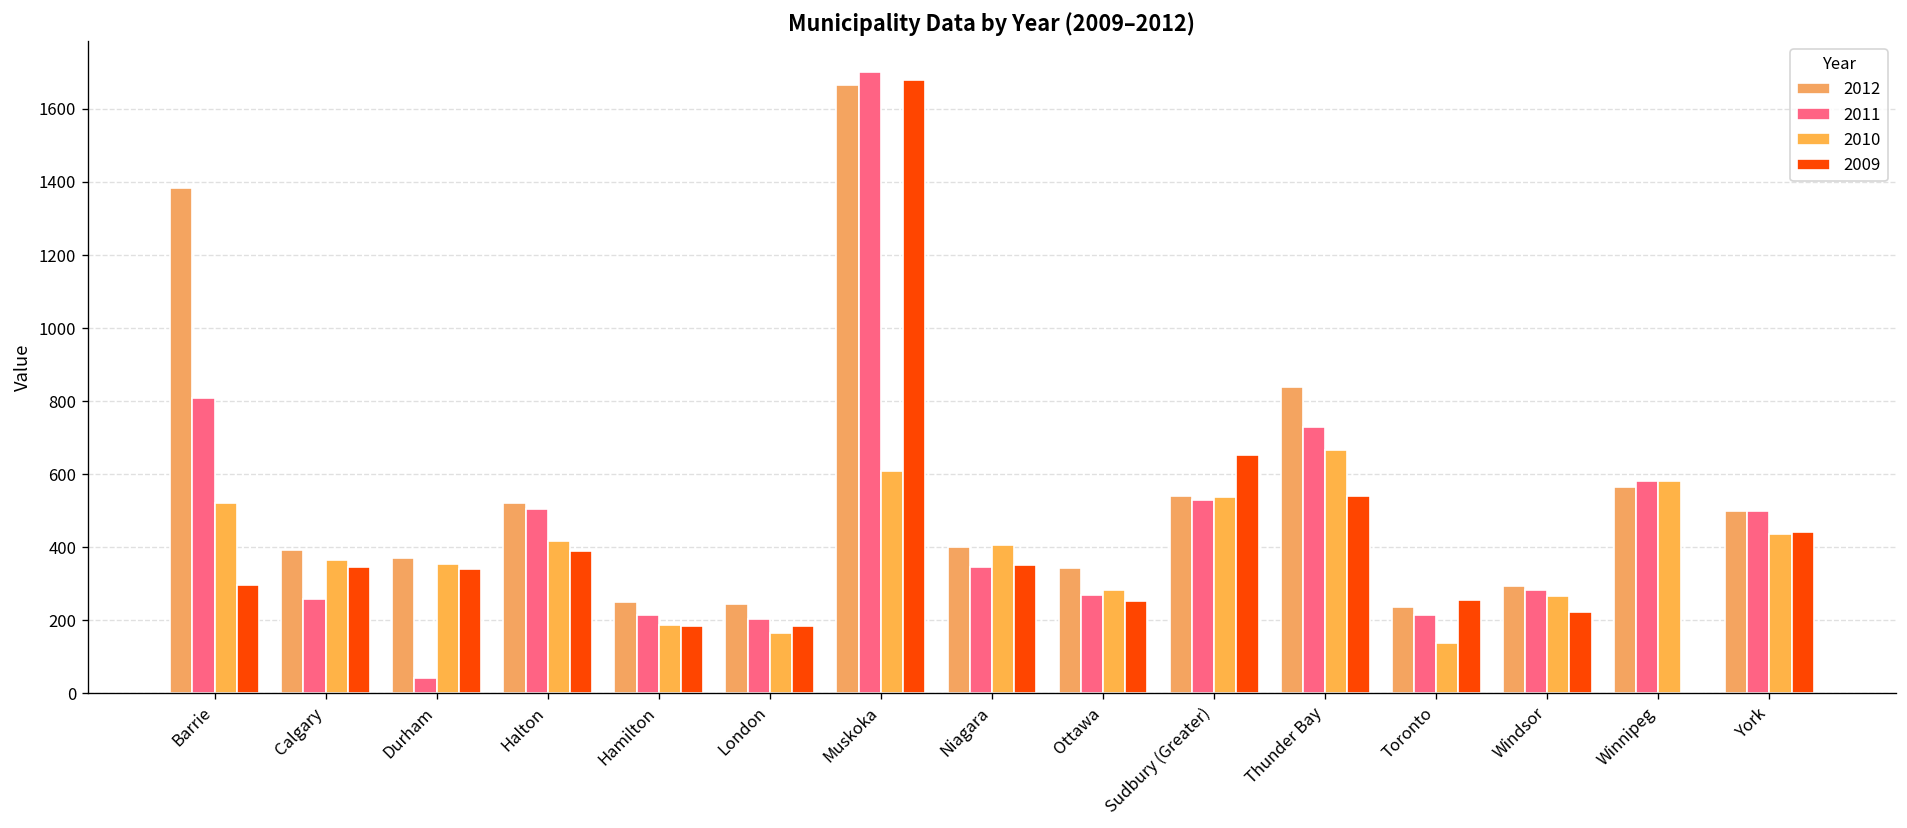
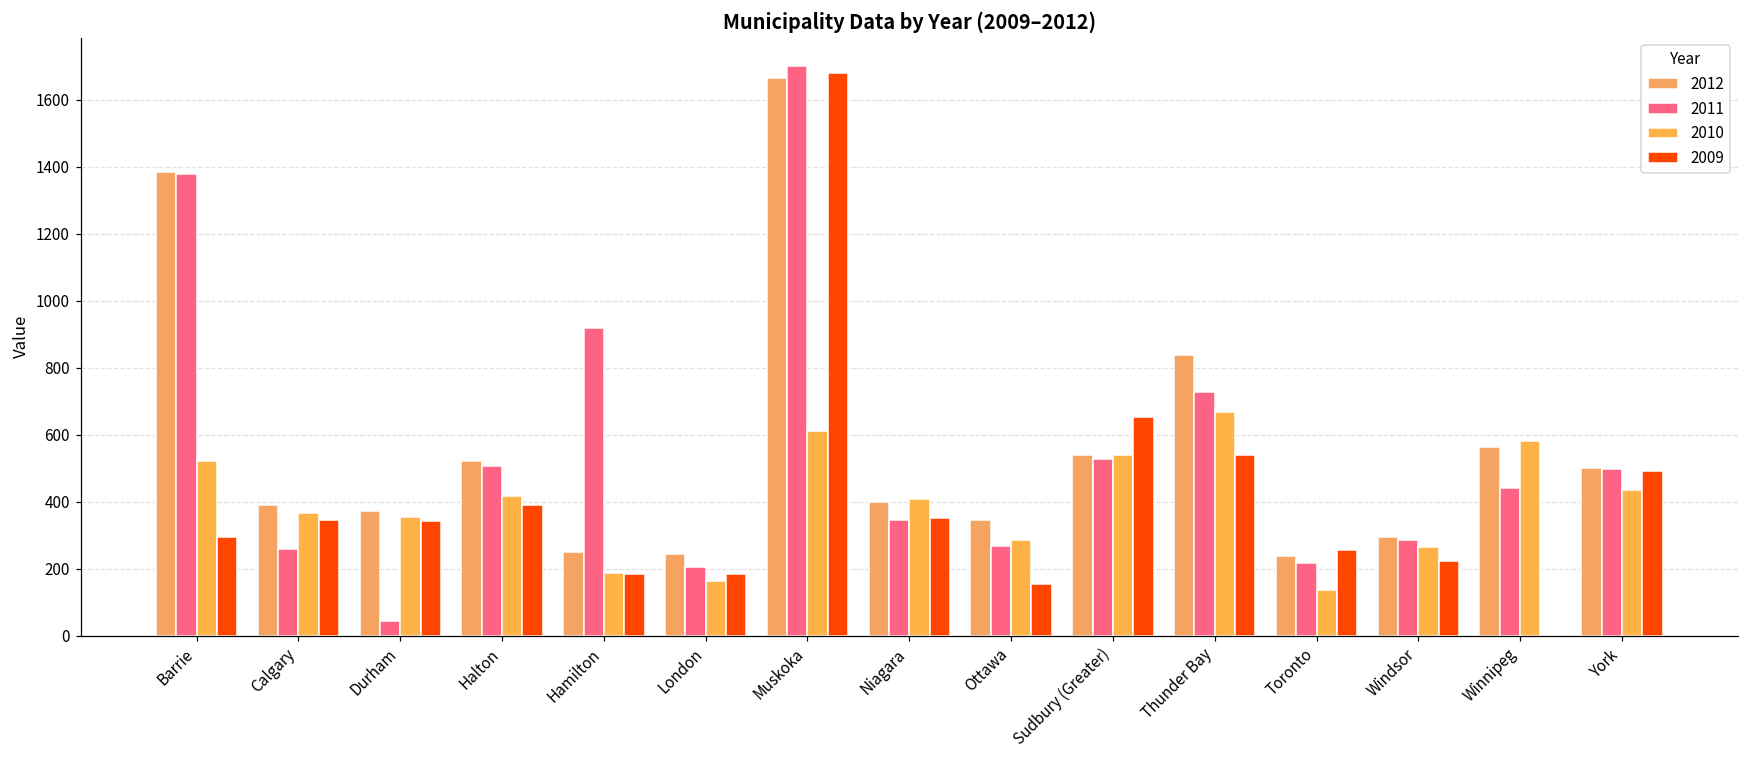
  {
    "2011": {
-     "Barrie": 810,
+     "Barrie": 1380,
      "Calgary": 260,
      "Durham": 40,
      "Halton": 510,
-     "Hamilton": 210,
+     "Hamilton": 920,
      "London": 200,
      "Muskoka": 1700,
      "Niagara": 340,
      "Ottawa": 270,
      "Sudbury (Greater)": 530,
      "Thunder Bay": 730,
      "Toronto": 220,
      "Windsor": 280,
-     "Winnipeg": 580,
+     "Winnipeg": 440,
      "York": 500
    },
    "2009": {
      "Barrie": 300,
      "Calgary": 350,
      "Durham": 340,
      "Halton": 390,
      "Hamilton": 180,
      "London": 180,
      "Muskoka": 1680,
      "Niagara": 350,
-     "Ottawa": 250,
+     "Ottawa": 150,
      "Sudbury (Greater)": 650,
      "Thunder Bay": 540,
      "Toronto": 260,
      "Windsor": 220,
      "Winnipeg": 0,
-     "York": 440
+     "York": 490
    }
  }
